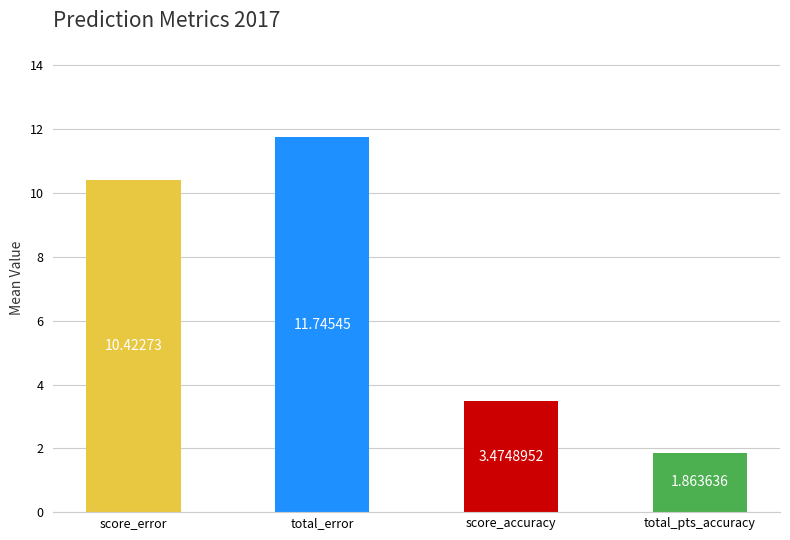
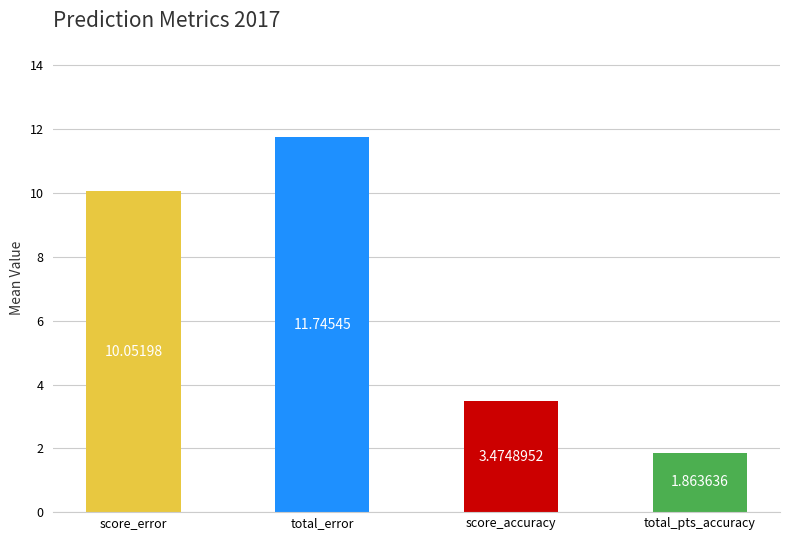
  {
-   "score_error": 10.42273,
+   "score_error": 10.05198,
    "total_error": 11.74545,
    "score_accuracy": 3.4748952,
    "total_pts_accuracy": 1.863636
  }
